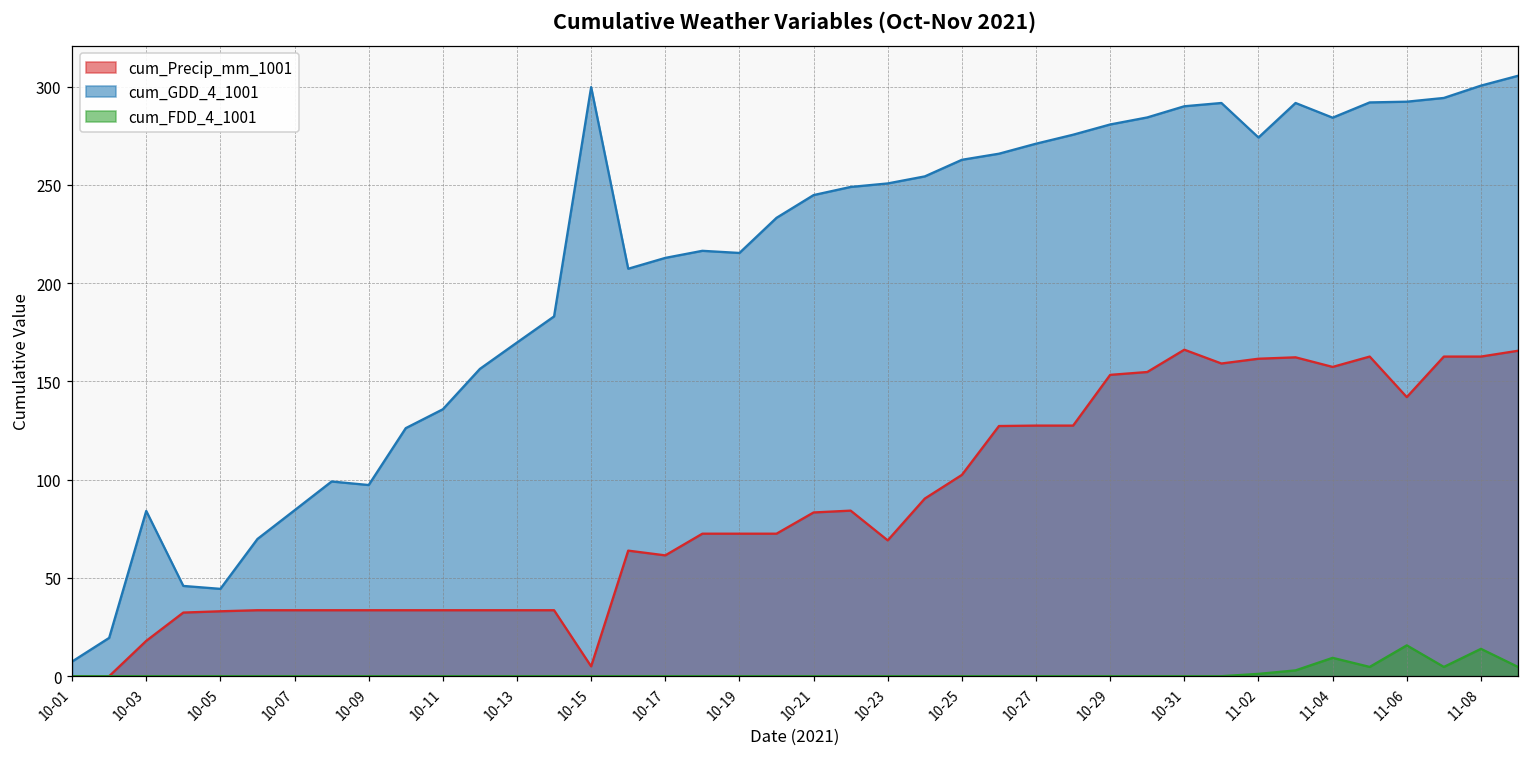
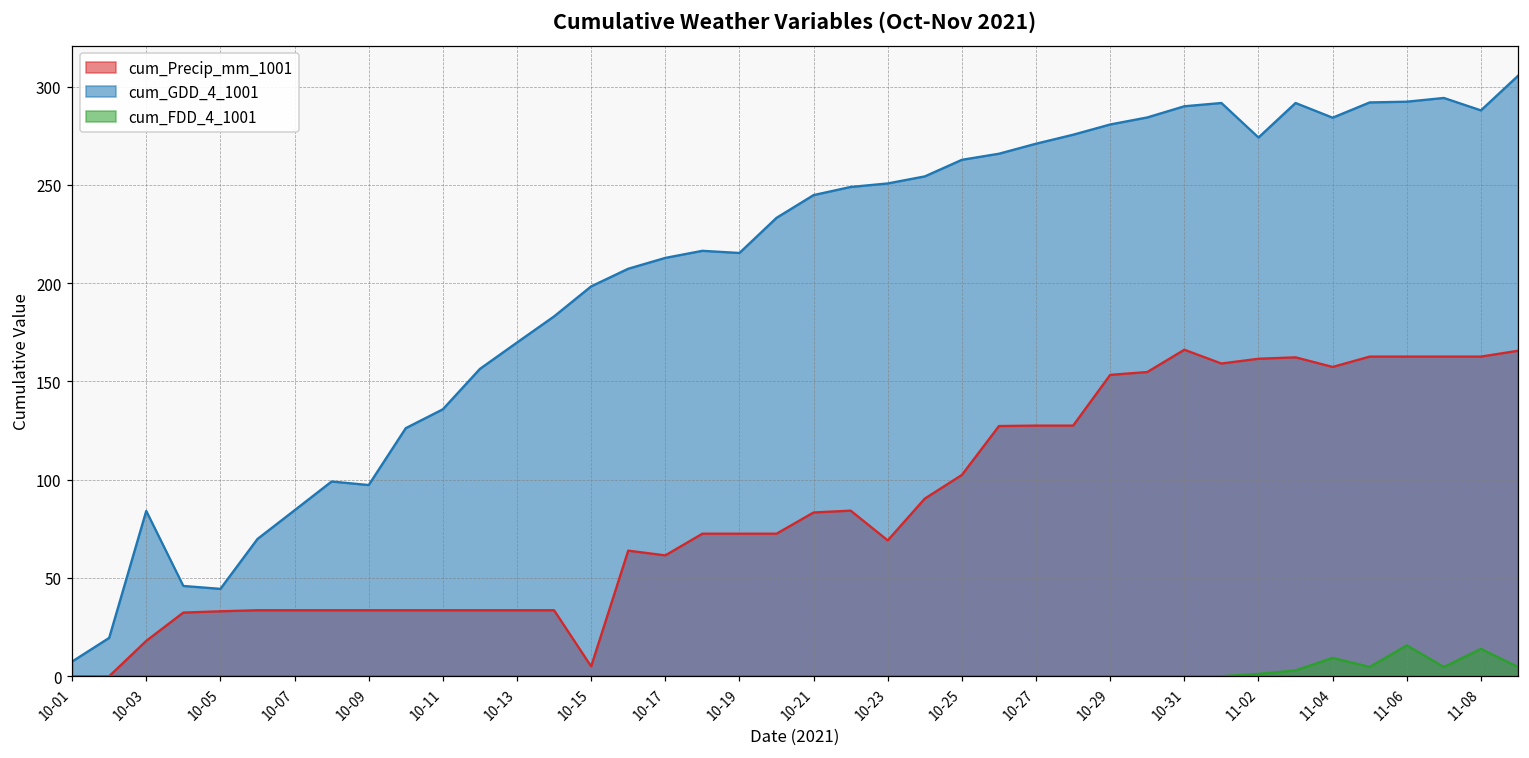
  {
    "cum_Precip_mm_1001": {
      "10-03": 18,
      "10-05": 33,
      "10-07": 34,
      "10-09": 34,
      "10-11": 34,
      "10-13": 34,
      "10-15": 5,
      "10-17": 61,
      "10-19": 73,
      "10-21": 83,
      "10-23": 69,
      "10-25": 102,
      "10-27": 128,
      "10-29": 153,
      "10-31": 166,
      "11-02": 162,
      "11-04": 157,
-     "11-06": 142,
+     "11-06": 163,
      "11-08": 163
    },
    "cum_GDD_4_1001": {
      "10-01": 7,
      "10-03": 84,
      "10-05": 44,
      "10-07": 84,
      "10-09": 97,
      "10-11": 136,
      "10-13": 170,
-     "10-15": 300,
+     "10-15": 198,
      "10-17": 213,
      "10-19": 215,
      "10-21": 245,
      "10-23": 251,
      "10-25": 263,
      "10-27": 271,
      "10-29": 281,
      "10-31": 290,
      "11-02": 274,
      "11-04": 284,
      "11-06": 292,
-     "11-08": 301
+     "11-08": 288
    },
    "cum_FDD_4_1001": {
      "10-03": 0,
      "10-05": 0,
      "10-07": 0,
      "10-09": 0,
      "10-11": 0,
      "10-13": 0,
      "10-15": 0,
      "10-17": 0,
      "10-19": 0,
      "10-21": 0,
      "10-23": 0,
      "10-25": 0,
      "10-27": 0,
      "10-29": 0,
      "10-31": 0,
      "11-02": 1,
      "11-04": 9,
      "11-06": 16,
      "11-08": 14
    }
  }
